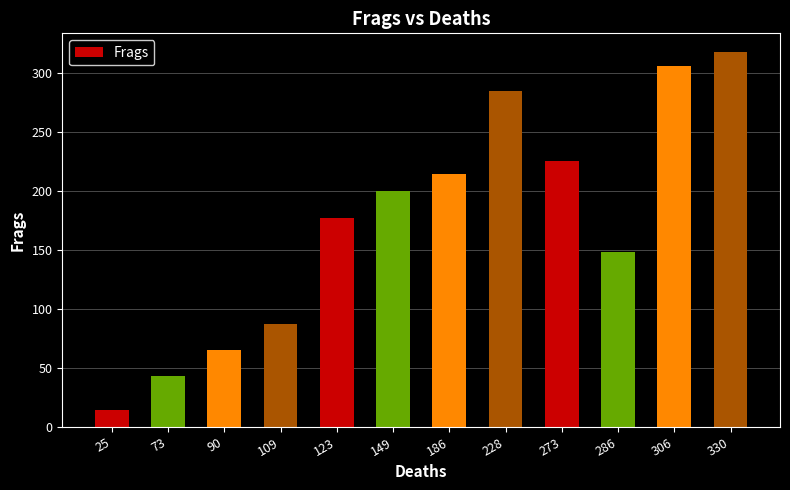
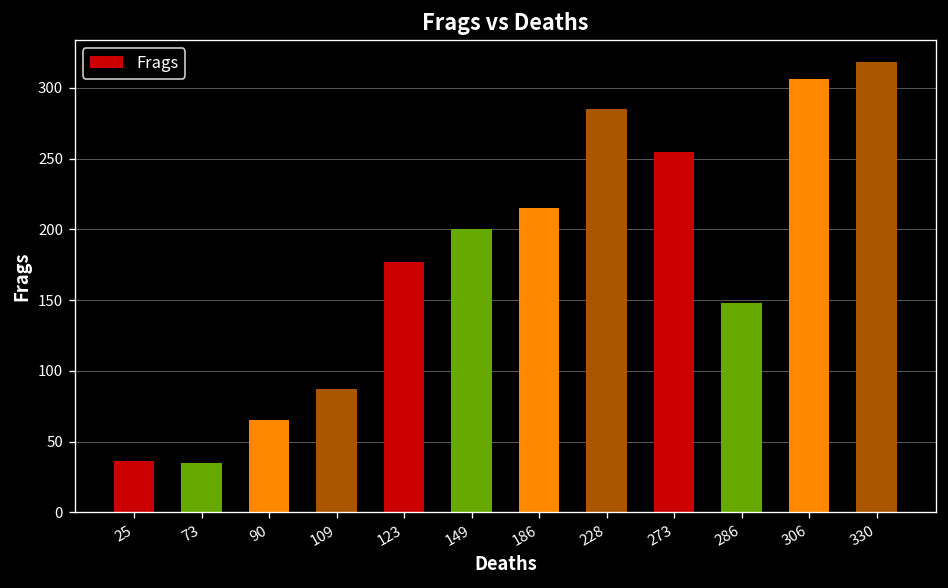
  {
-   "25": 14,
-   "73": 43,
+   "25": 36,
+   "73": 35,
    "90": 65,
    "109": 87,
    "123": 177,
    "149": 200,
    "186": 215,
    "228": 285,
-   "273": 226,
+   "273": 255,
    "286": 148,
    "306": 306,
    "330": 318
  }
